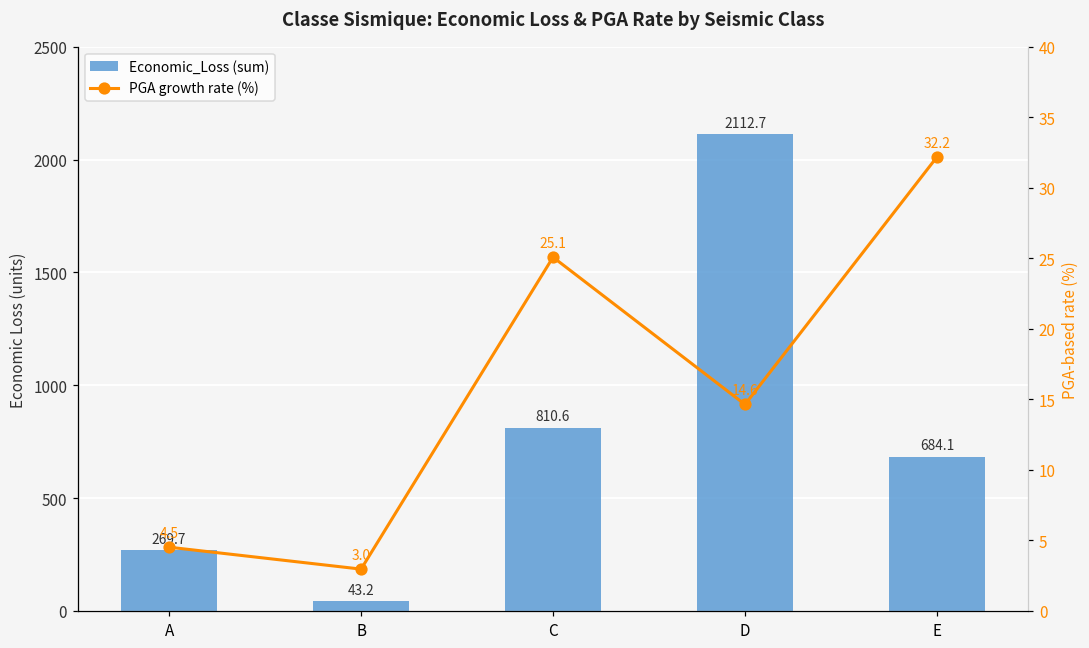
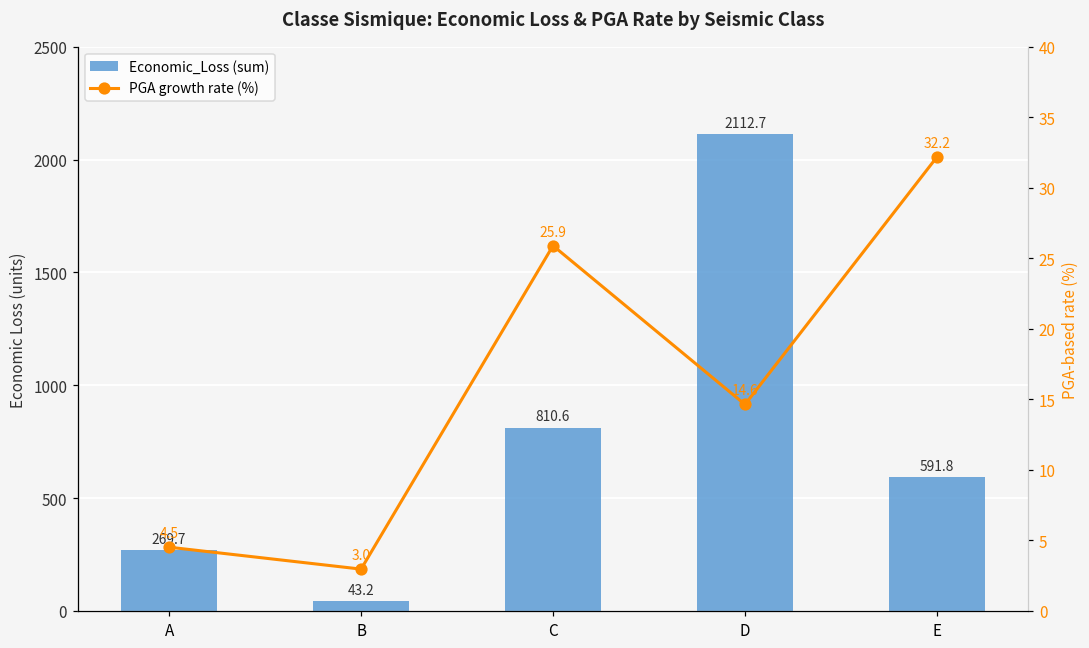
  {
    "Economic_Loss (sum)": {
      "B": 43.2,
      "C": 810.6,
      "D": 2112.7,
-     "E": 684.1
+     "E": 591.8
    },
    "PGA growth rate (%)": {
      "B": 3.0,
-     "C": 25.1,
+     "C": 25.9,
      "D": 14.6,
      "E": 32.2
    }
  }
